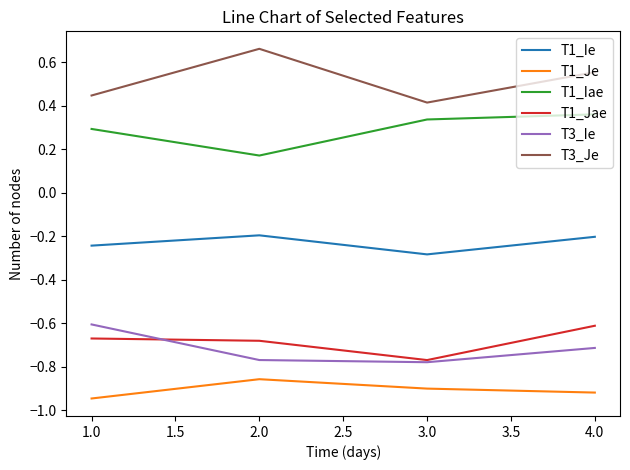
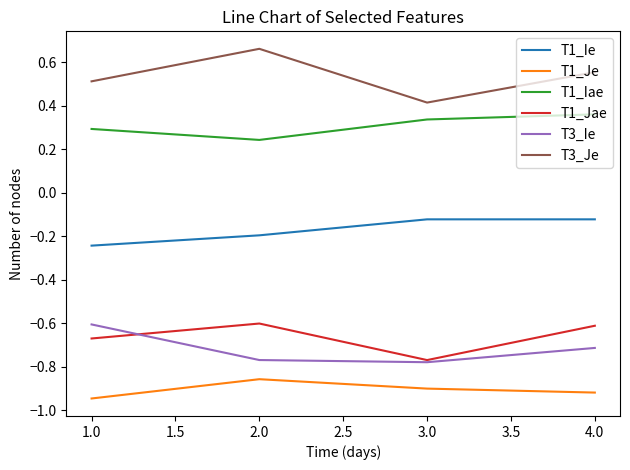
  {
    "T1_Ie": {
      "1.0": -0.24,
      "2.0": -0.20,
-     "3.0": -0.28,
-     "4.0": -0.20
+     "3.0": -0.12,
+     "4.0": -0.12
    },
    "T1_Je": {
      "1.0": -0.95,
      "2.0": -0.86,
      "3.0": -0.90,
      "4.0": -0.92
    },
    "T1_Iae": {
      "1.0": 0.29,
-     "2.0": 0.17,
+     "2.0": 0.24,
      "3.0": 0.34
    },
    "T1_Jae": {
      "1.0": -0.67,
-     "2.0": -0.68,
+     "2.0": -0.60,
      "4.0": -0.61
    },
    "T3_Ie": {
      "1.0": -0.61,
      "2.0": -0.77,
      "4.0": -0.71
    },
    "T3_Je": {
-     "1.0": 0.45,
+     "1.0": 0.51,
      "2.0": 0.66,
      "3.0": 0.42
    }
  }
